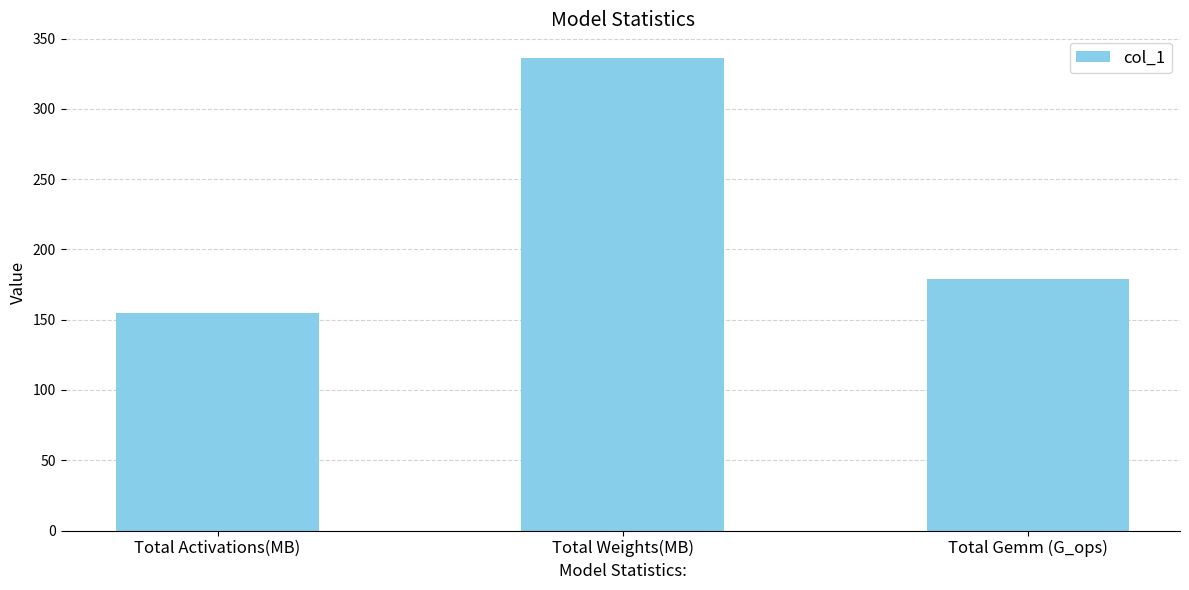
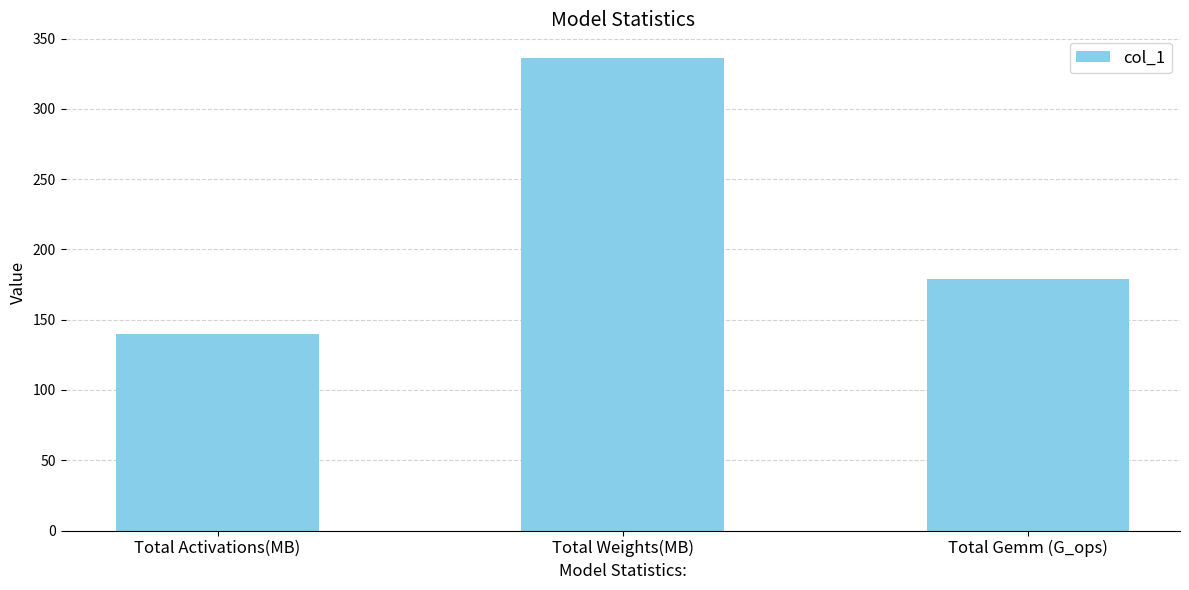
  {
-   "Total Activations(MB)": 155,
+   "Total Activations(MB)": 140,
    "Total Weights(MB)": 336,
    "Total Gemm (G_ops)": 179
  }
